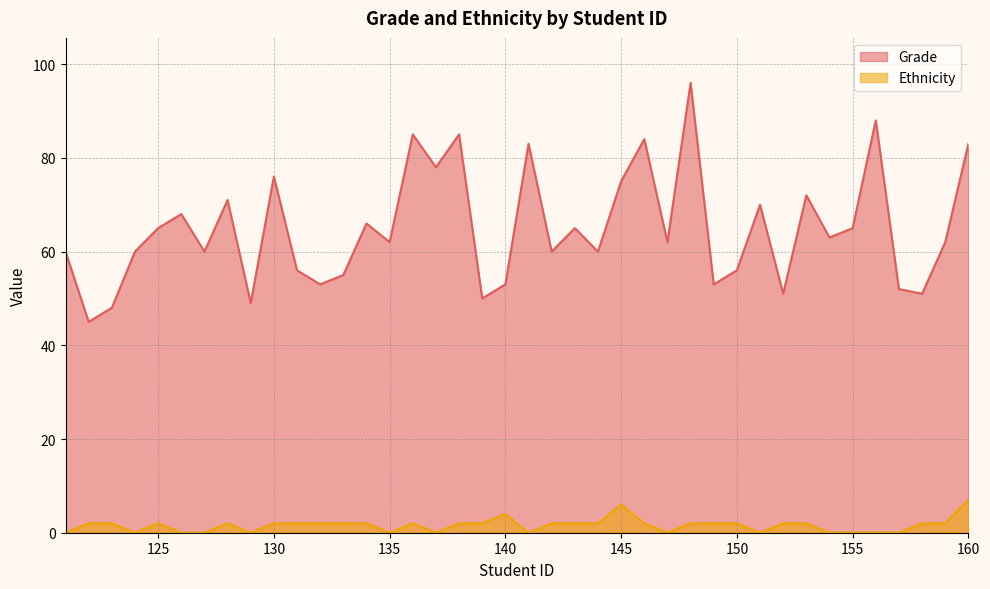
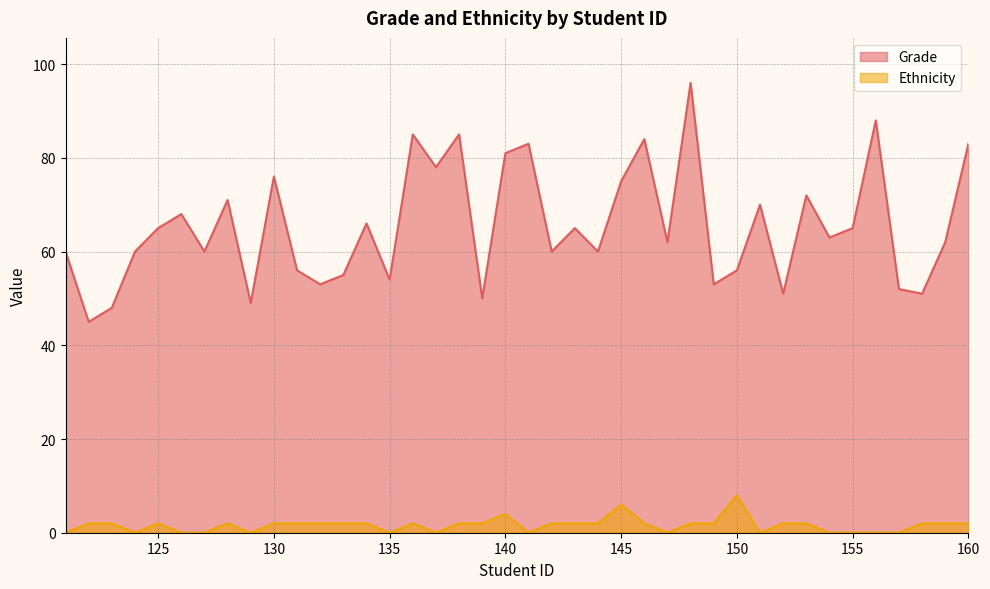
  {
    "Grade": {
      "125": 65,
      "130": 76,
-     "135": 62,
-     "140": 53,
+     "135": 54,
+     "140": 81,
      "145": 75,
      "150": 56,
      "155": 65,
      "160": 83
    },
    "Ethnicity": {
      "125": 2,
      "130": 2,
      "135": 0,
      "140": 4,
      "145": 6,
-     "150": 2,
+     "150": 8,
      "155": 0,
-     "160": 7
+     "160": 2
    }
  }
